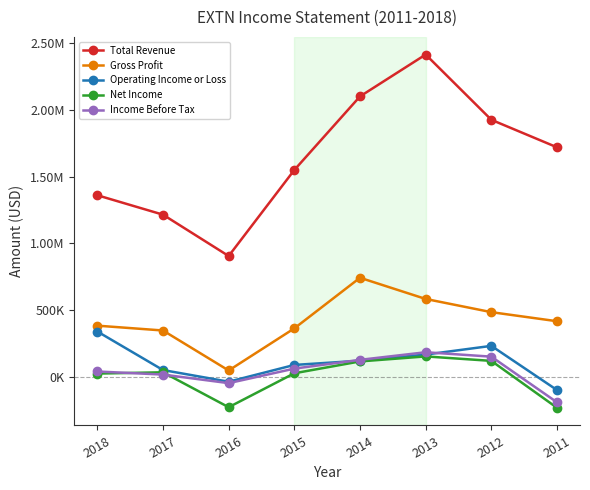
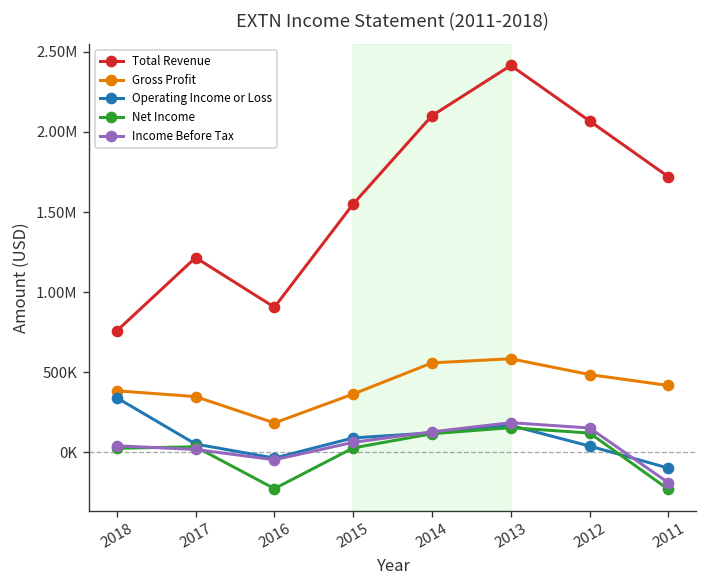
  {
    "Total Revenue": {
-     "2018": 1360000,
+     "2018": 760000,
      "2017": 1220000,
      "2016": 910000,
      "2015": 1550000,
      "2014": 2100000,
      "2013": 2420000,
-     "2012": 1930000,
+     "2012": 2070000,
      "2011": 1720000
    },
    "Gross Profit": {
      "2018": 380000,
      "2017": 350000,
-     "2016": 50000,
+     "2016": 180000,
      "2015": 360000,
-     "2014": 740000,
+     "2014": 560000,
      "2013": 580000,
      "2012": 480000,
      "2011": 420000
    },
    "Operating Income or Loss": {
      "2018": 340000,
      "2015": 90000,
-     "2012": 230000,
+     "2012": 40000,
      "2011": -100000
    },
    "Net Income": {
      "2016": -230000,
      "2015": 30000,
      "2012": 120000,
      "2011": -230000
    },
    "Income Before Tax": {
      "2015": 60000,
      "2012": 150000,
      "2011": -190000
    }
  }
